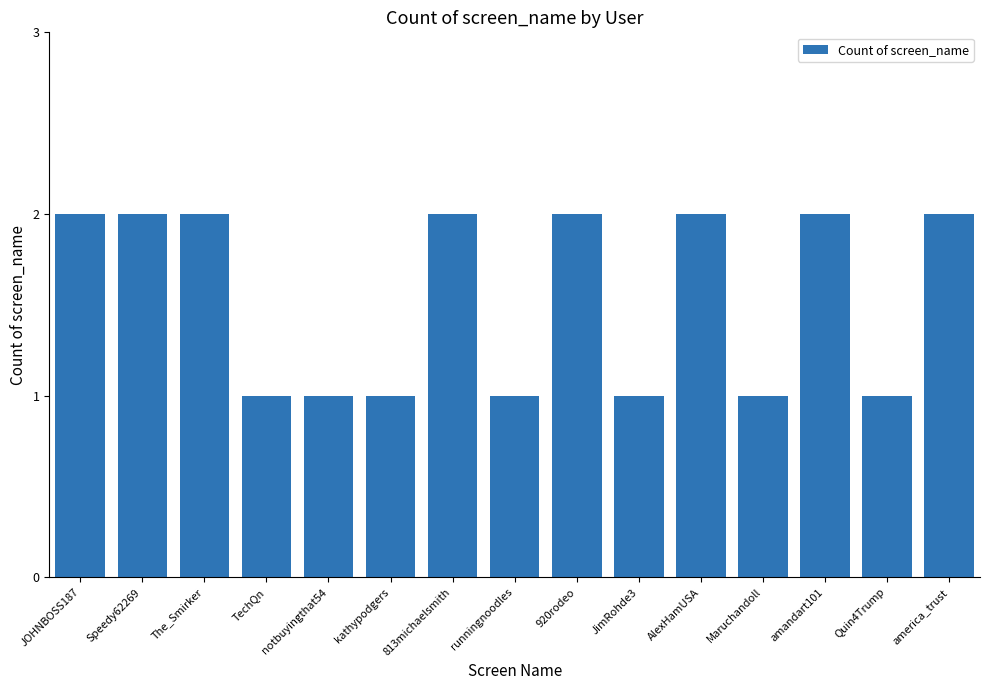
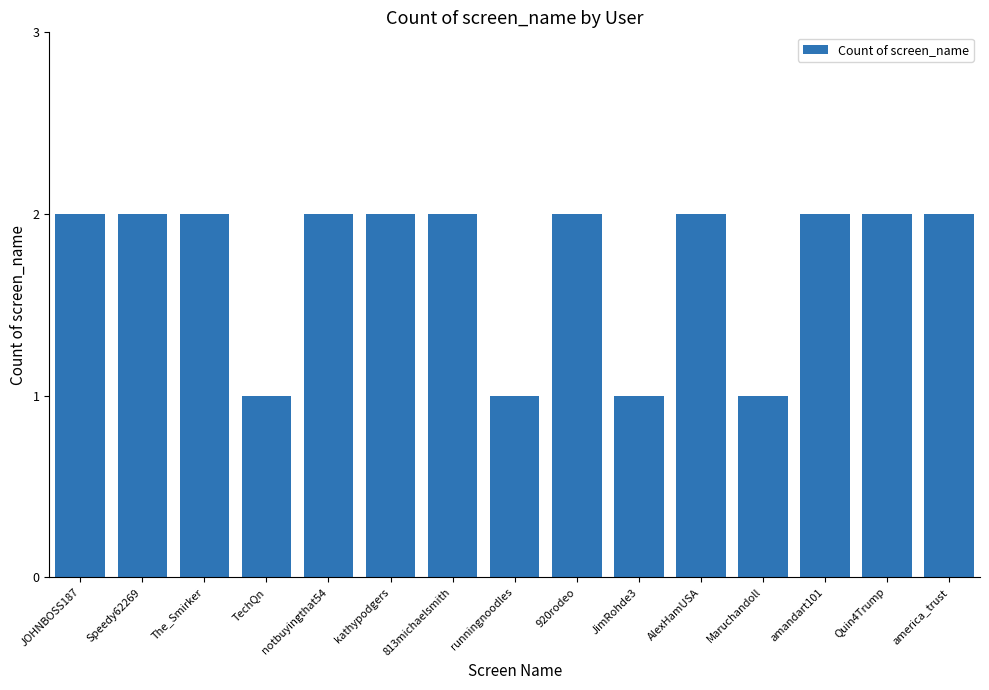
  {
    "JOHNBOSS187": 2,
    "Speedy62269": 2,
    "The_Smirker": 2,
    "TechQn": 1,
-   "notbuyingthat54": 1,
-   "kathypodgers": 1,
+   "notbuyingthat54": 2,
+   "kathypodgers": 2,
    "813michaelsmith": 2,
    "runningnoodles": 1,
    "920rodeo": 2,
    "JimRohde3": 1,
    "AlexHamUSA": 2,
    "Maruchandoll": 1,
    "amandart101": 2,
-   "Quin4Trump": 1,
+   "Quin4Trump": 2,
    "america_trust": 2
  }
